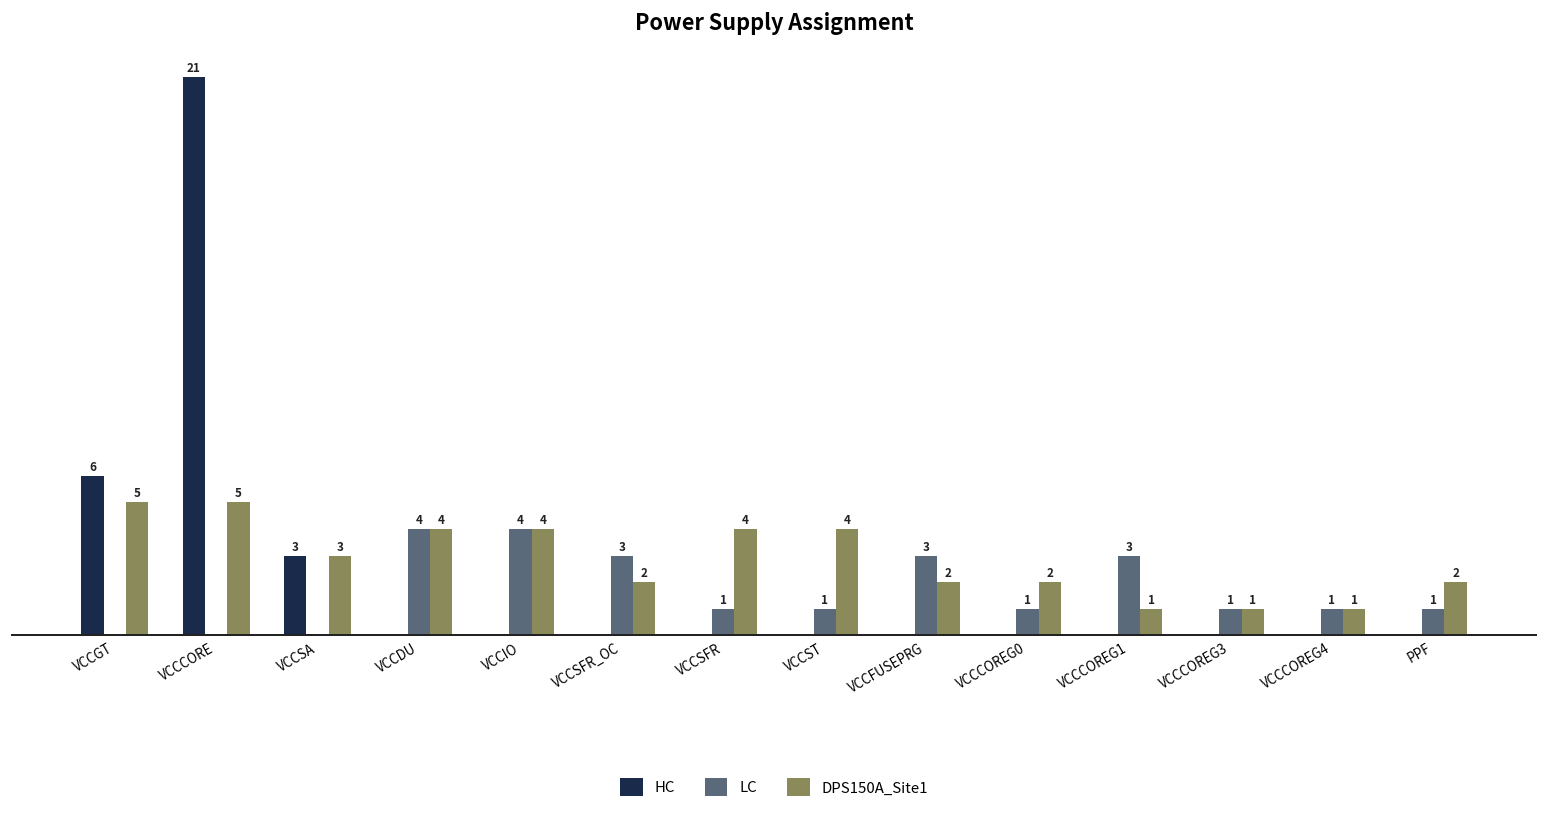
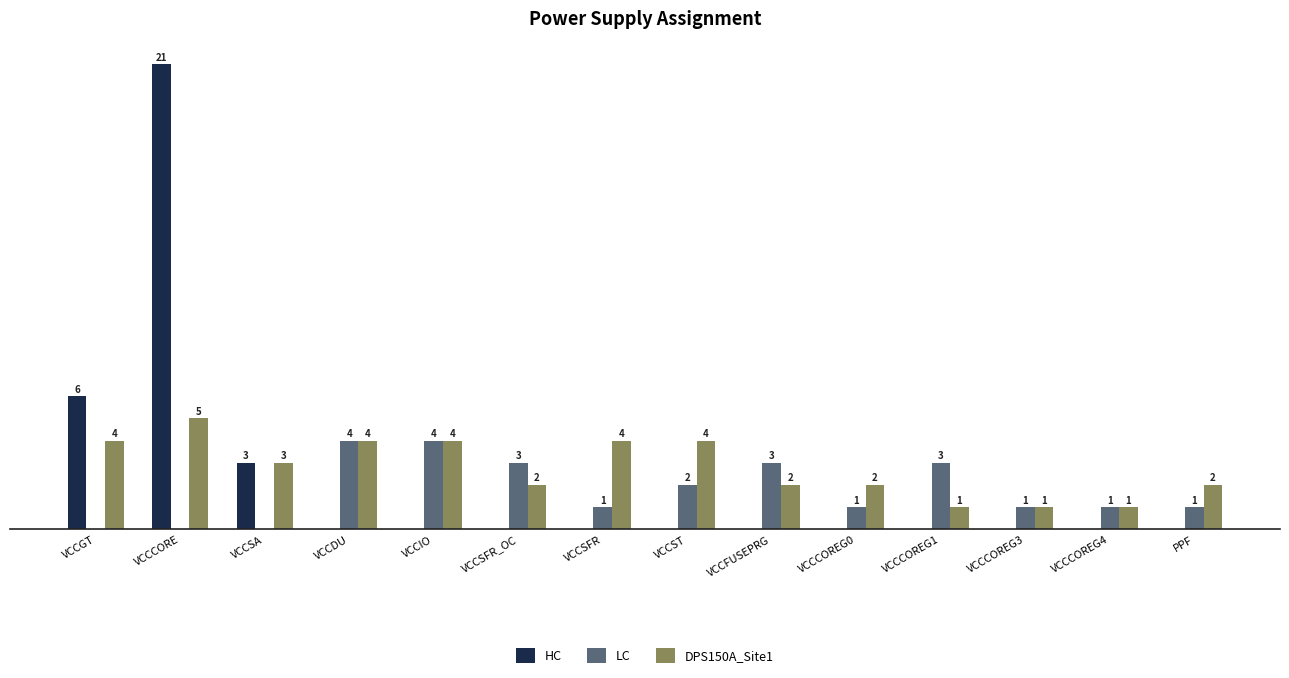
  {
    "HC": {
      "VCCGT": 6,
      "VCCCORE": 21,
      "VCCSA": 3
    },
    "LC": {
      "VCCDU": 4,
      "VCCIO": 4,
      "VCCSFR_OC": 3,
      "VCCSFR": 1,
-     "VCCST": 1,
+     "VCCST": 2,
      "VCCFUSEPRG": 3,
      "VCCCOREG0": 1,
      "VCCCOREG1": 3,
      "VCCCOREG3": 1,
      "VCCCOREG4": 1,
      "PPF": 1
    },
    "DPS150A_Site1": {
-     "VCCGT": 5,
+     "VCCGT": 4,
      "VCCCORE": 5,
      "VCCSA": 3,
      "VCCDU": 4,
      "VCCIO": 4,
      "VCCSFR_OC": 2,
      "VCCSFR": 4,
      "VCCST": 4,
      "VCCFUSEPRG": 2,
      "VCCCOREG0": 2,
      "VCCCOREG1": 1,
      "VCCCOREG3": 1,
      "VCCCOREG4": 1,
      "PPF": 2
    }
  }
